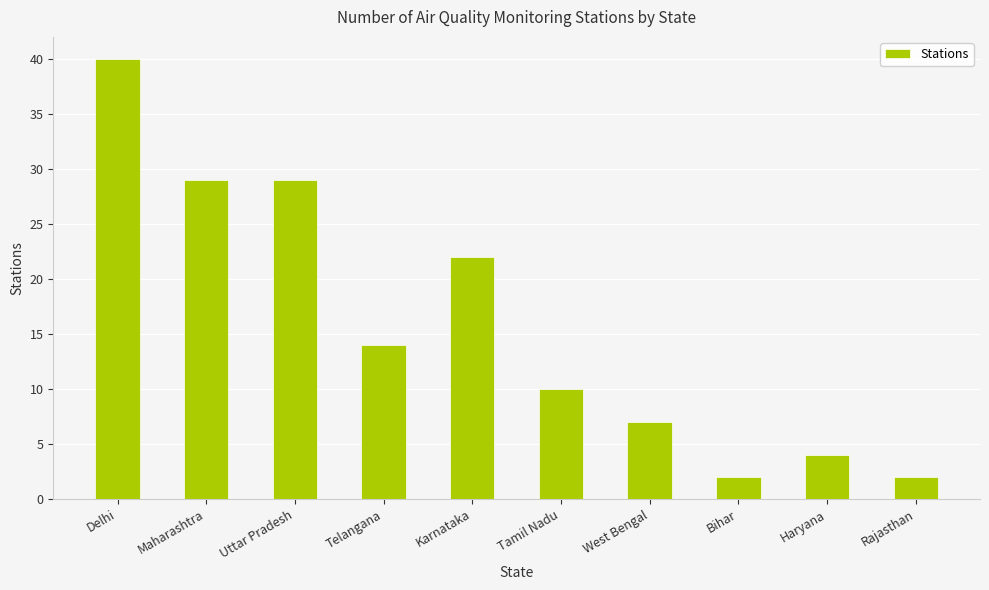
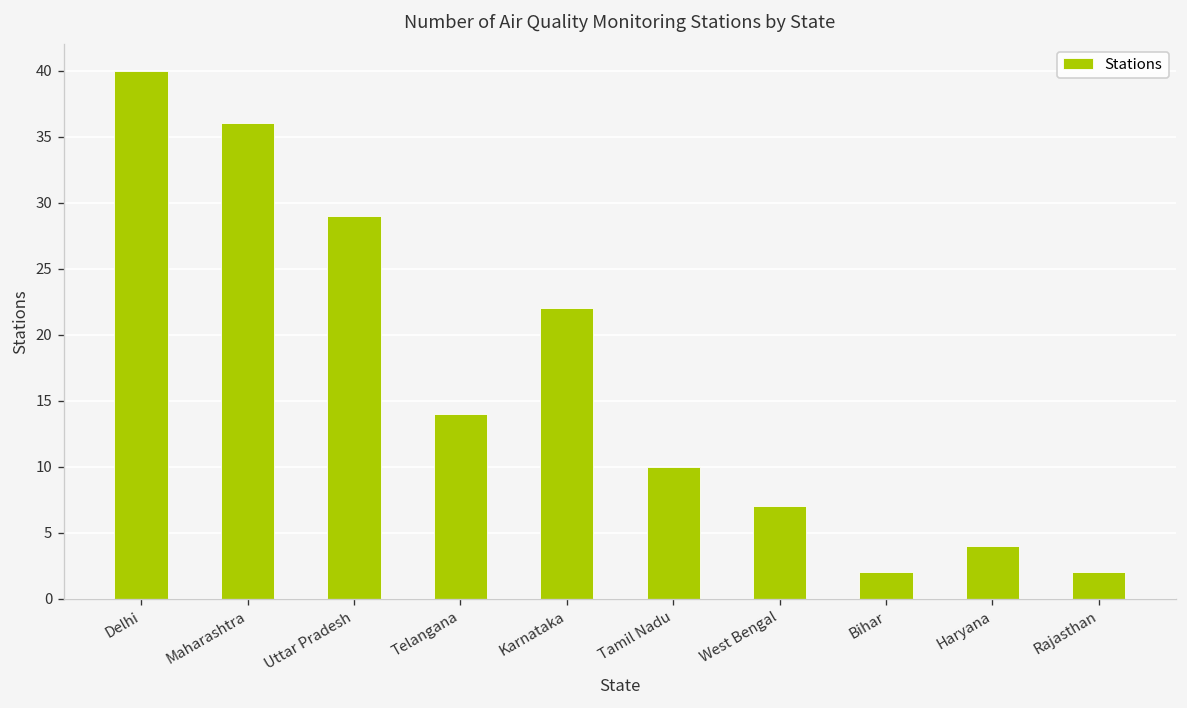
  {
    "Delhi": 40,
-   "Maharashtra": 29,
+   "Maharashtra": 36,
    "Uttar Pradesh": 29,
    "Telangana": 14,
    "Karnataka": 22,
    "Tamil Nadu": 10,
    "West Bengal": 7,
    "Bihar": 2,
    "Haryana": 4,
    "Rajasthan": 2
  }
